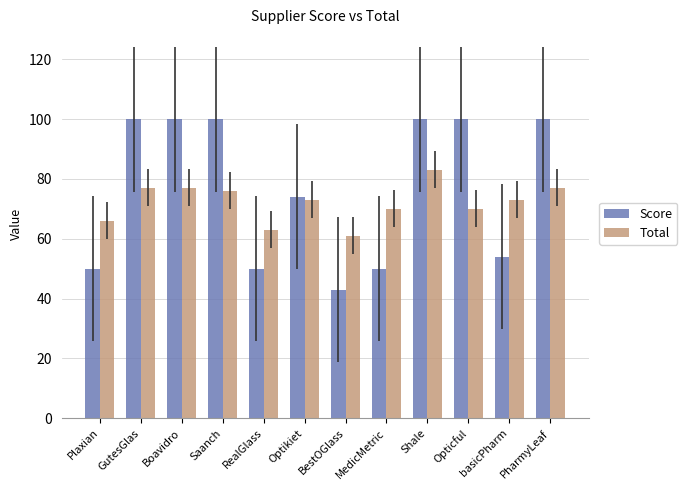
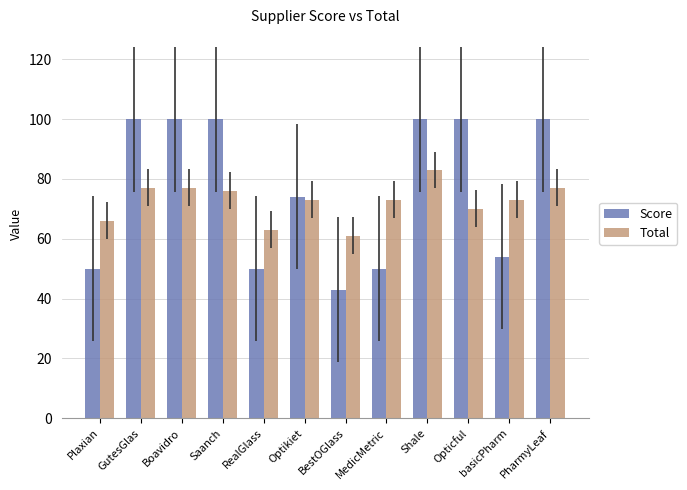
  {
    "Score": {
      "Plaxian": 50,
      "GutesGlas": 100,
      "Boavidro": 100,
      "Saanch": 100,
      "RealGlass": 50,
      "Optikiet": 74,
      "BestOGlass": 43,
      "MedicMetric": 50,
      "Shale": 100,
      "Opticful": 100,
      "basicPharm": 54,
      "PharmyLeaf": 100
    },
    "Total": {
      "Plaxian": 66,
      "GutesGlas": 77,
      "Boavidro": 77,
      "Saanch": 76,
      "RealGlass": 63,
      "Optikiet": 73,
      "BestOGlass": 61,
-     "MedicMetric": 70,
+     "MedicMetric": 73,
      "Shale": 83,
      "Opticful": 70,
      "basicPharm": 73,
      "PharmyLeaf": 77
    }
  }
